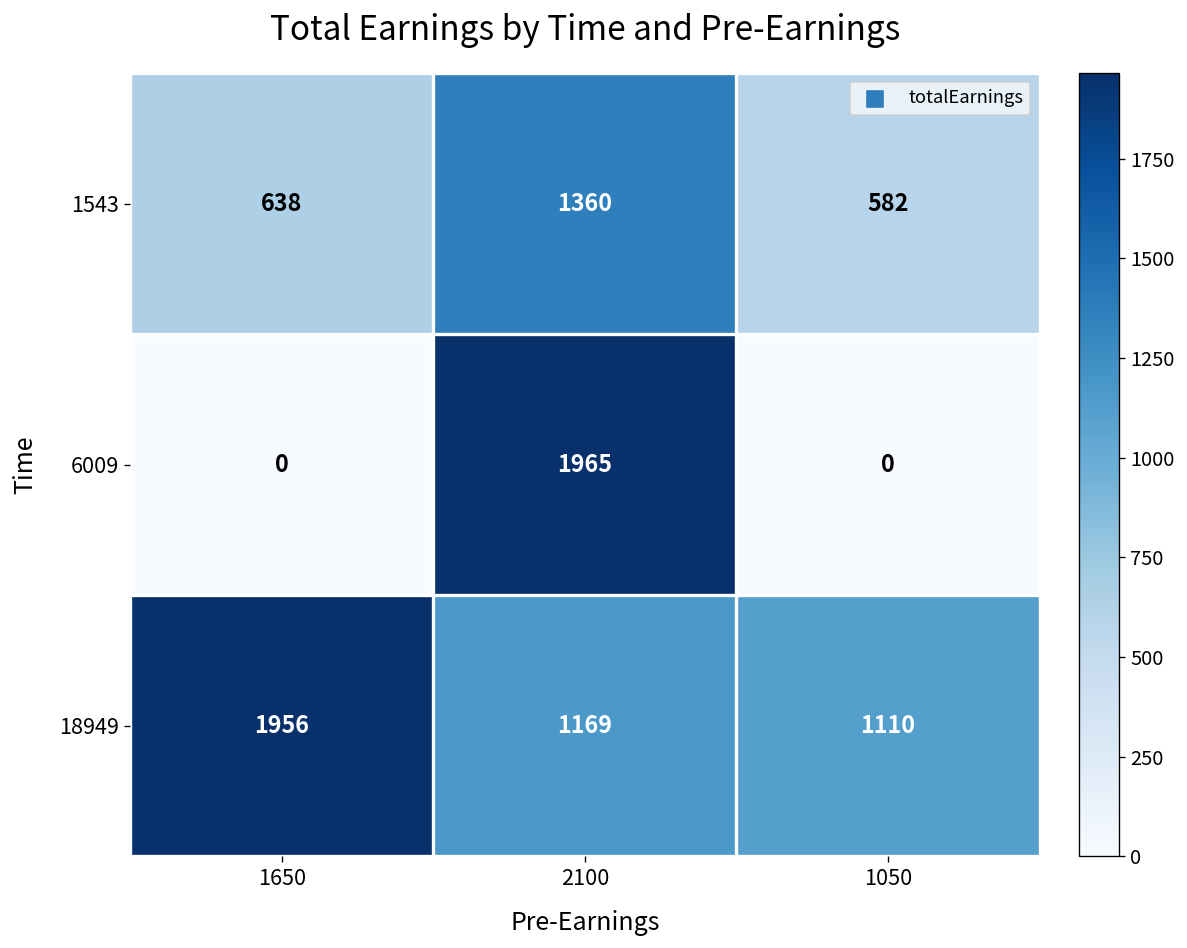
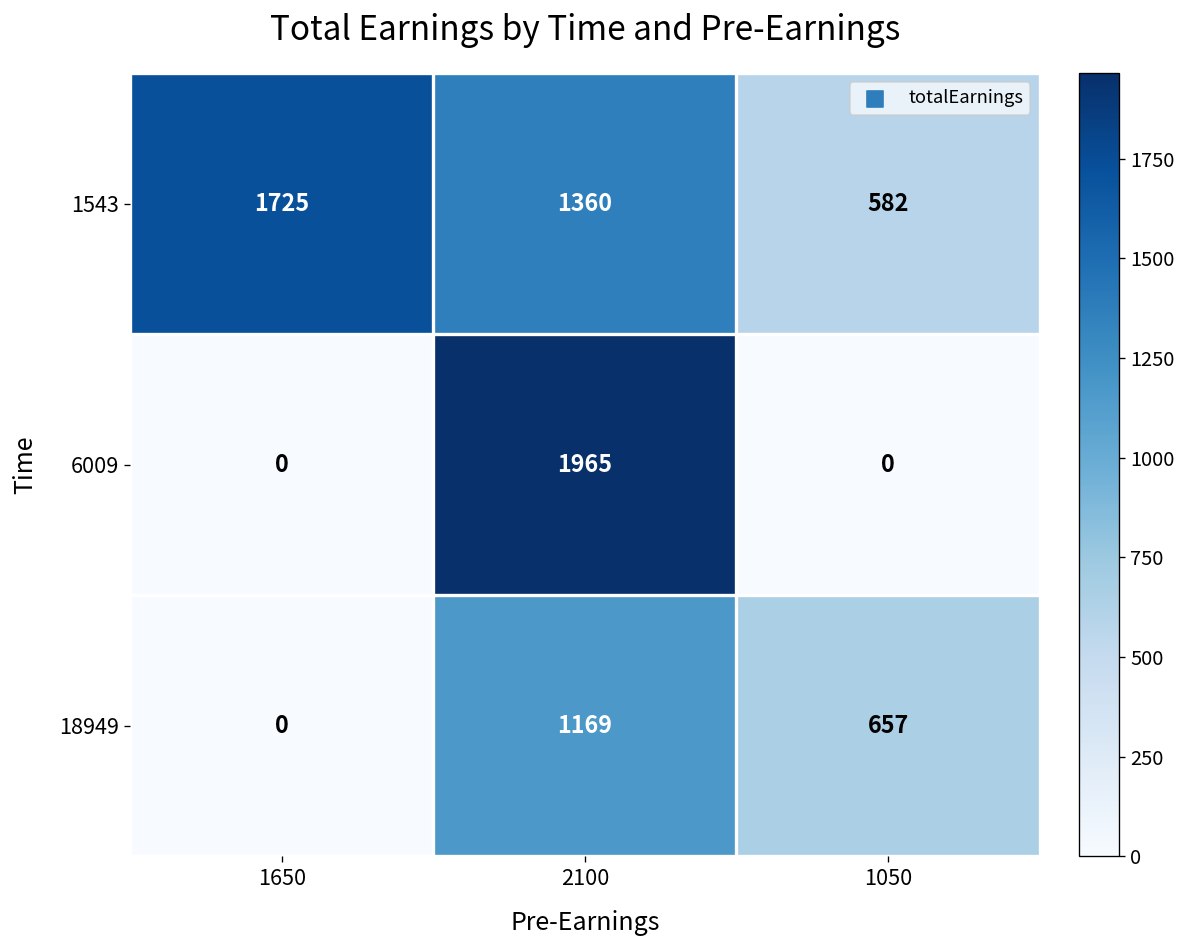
  {
    "1543": {
-     "1650": 638,
+     "1650": 1725,
      "2100": 1360,
      "1050": 582
    },
    "6009": {
      "1650": 0,
      "2100": 1965,
      "1050": 0
    },
    "18949": {
-     "1650": 1956,
+     "1650": 0,
      "2100": 1169,
-     "1050": 1110
+     "1050": 657
    }
  }
